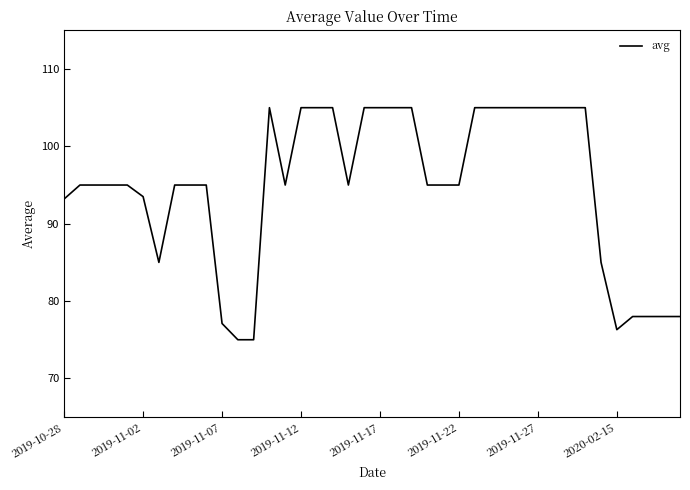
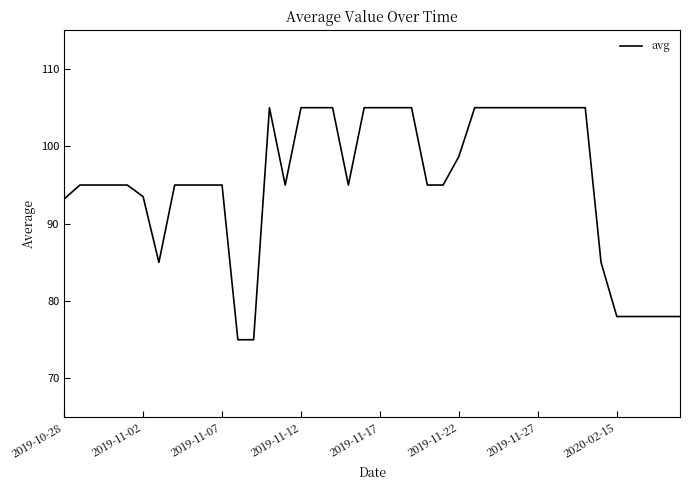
  {
    "2019-10-28": 93,
    "2019-11-02": 94,
-   "2019-11-07": 77,
+   "2019-11-07": 95,
    "2019-11-12": 105,
    "2019-11-17": 105,
-   "2019-11-22": 95,
+   "2019-11-22": 99,
    "2019-11-27": 105,
-   "2020-02-15": 76
+   "2020-02-15": 78
  }
